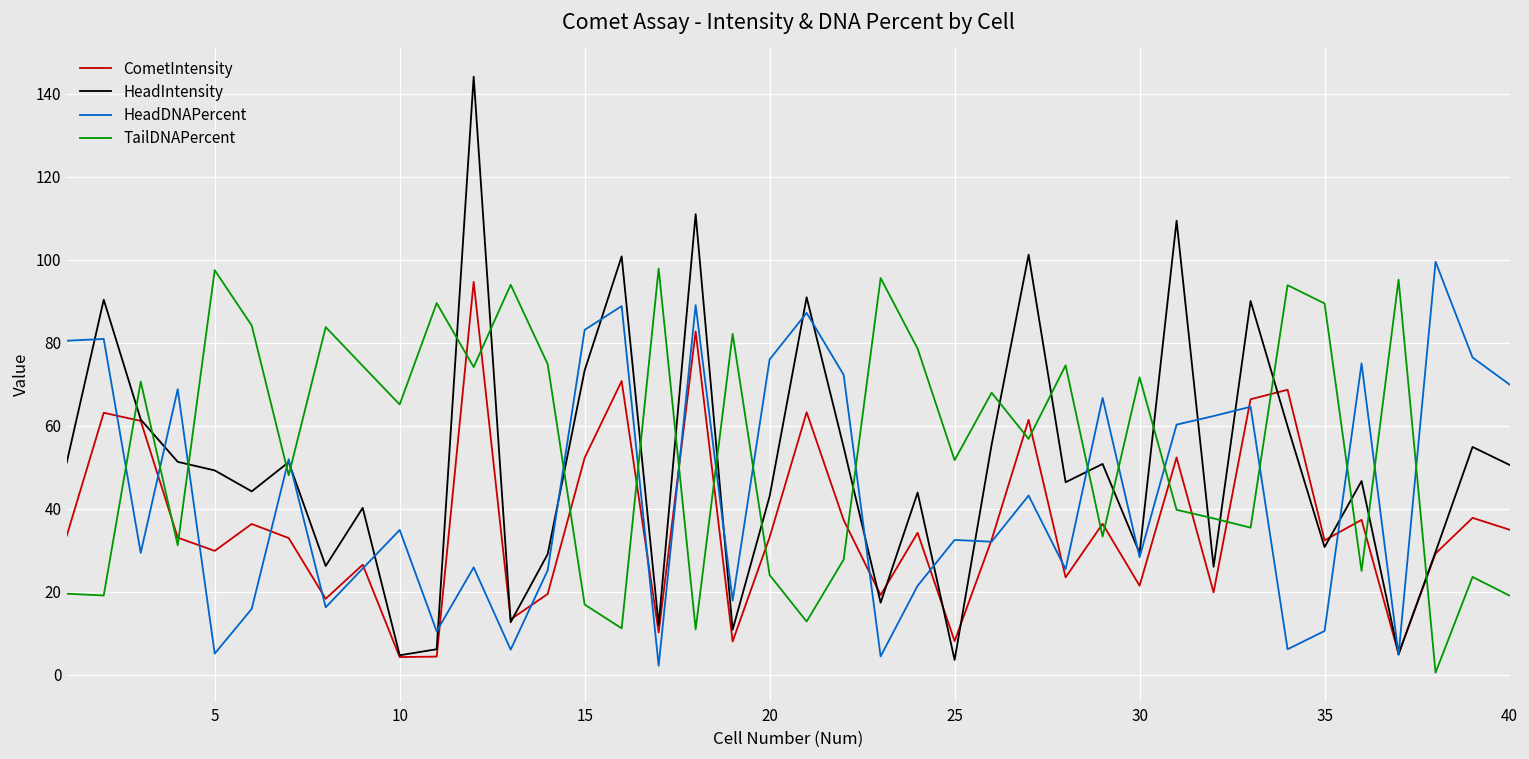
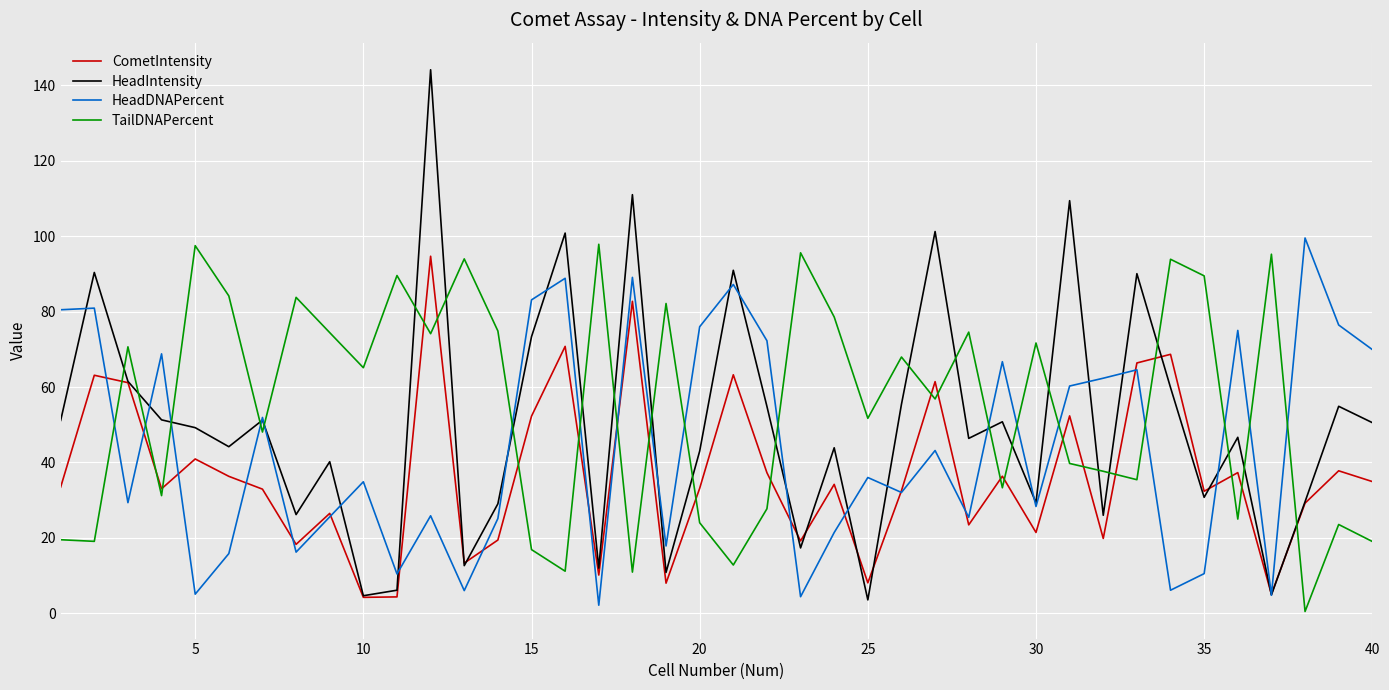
  {
    "CometIntensity": {
-     "5": 30,
+     "5": 41,
      "15": 52,
      "20": 33,
      "25": 8,
      "30": 21,
      "35": 32,
      "40": 35
    },
    "HeadIntensity": {
      "5": 49,
      "15": 73,
      "20": 43,
      "25": 4,
      "30": 29,
      "35": 31,
      "40": 51
    },
    "HeadDNAPercent": {
      "5": 5,
      "10": 35,
      "15": 83,
      "20": 76,
-     "25": 32,
+     "25": 36,
      "30": 28,
      "35": 11,
      "40": 70
    },
    "TailDNAPercent": {
      "5": 97,
      "10": 65,
      "15": 17,
      "20": 24,
      "25": 52,
      "30": 72,
      "35": 89,
      "40": 19
    }
  }
